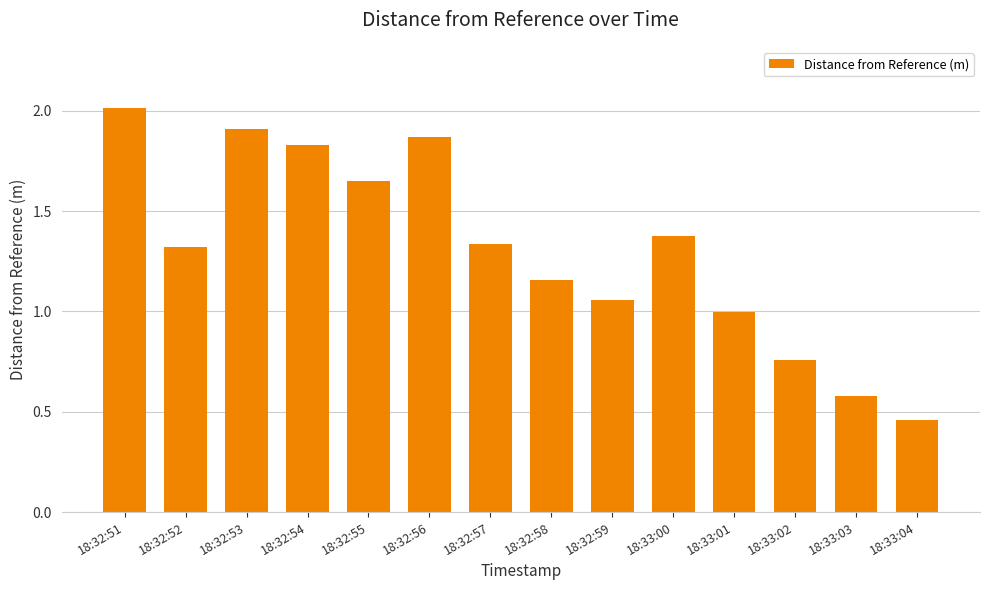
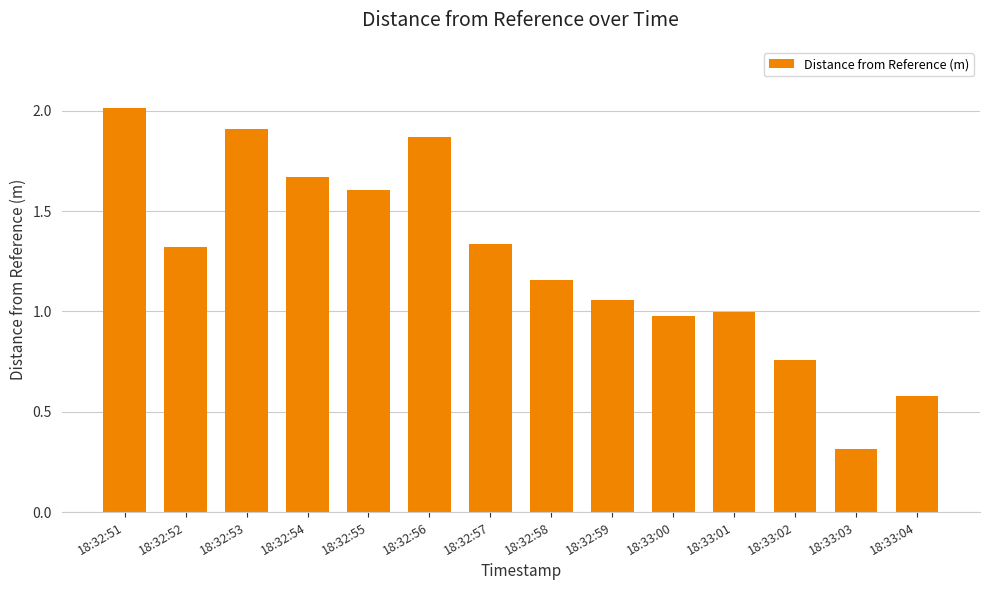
  {
    "18:32:51": 2.02,
    "18:32:52": 1.32,
    "18:32:53": 1.91,
-   "18:32:54": 1.83,
-   "18:32:55": 1.65,
+   "18:32:54": 1.67,
+   "18:32:55": 1.60,
    "18:32:56": 1.87,
    "18:32:57": 1.34,
    "18:32:58": 1.16,
    "18:32:59": 1.06,
-   "18:33:00": 1.38,
+   "18:33:00": 0.98,
    "18:33:01": 1.00,
    "18:33:02": 0.76,
-   "18:33:03": 0.58,
-   "18:33:04": 0.46
+   "18:33:03": 0.31,
+   "18:33:04": 0.58
  }
